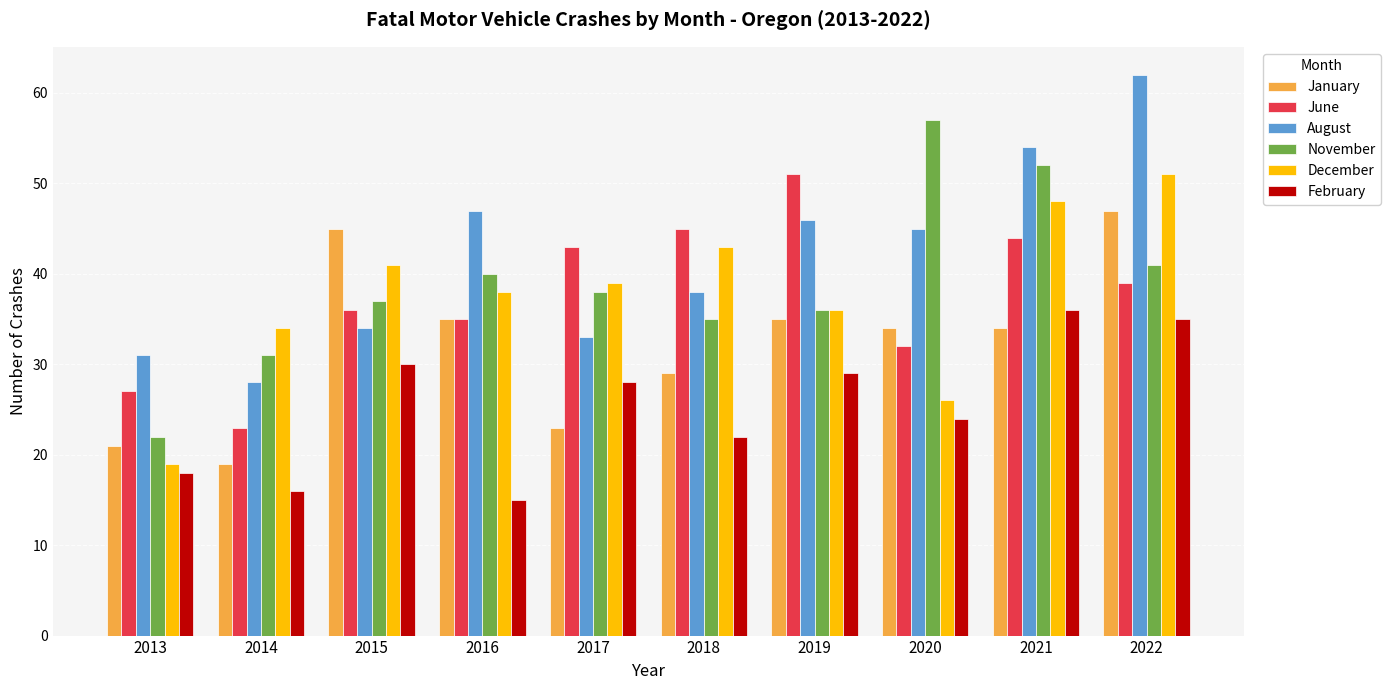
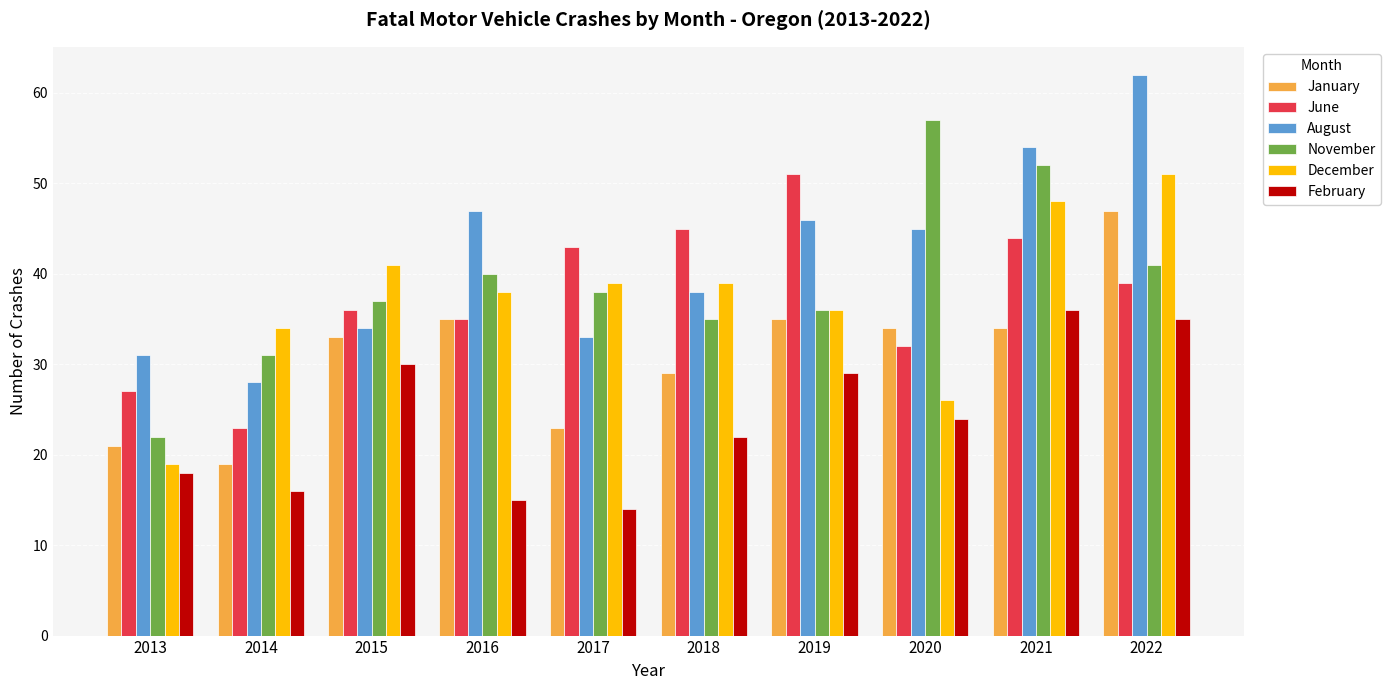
  {
    "January": {
      "2013": 21,
      "2014": 19,
-     "2015": 45,
+     "2015": 33,
      "2016": 35,
      "2017": 23,
      "2018": 29,
      "2019": 35,
      "2020": 34,
      "2021": 34,
      "2022": 47
    },
    "June": {
      "2013": 27,
      "2014": 23,
      "2015": 36,
      "2016": 35,
      "2017": 43,
      "2018": 45,
      "2019": 51,
      "2020": 32,
      "2021": 44,
      "2022": 39
    },
    "August": {
      "2013": 31,
      "2014": 28,
      "2015": 34,
      "2016": 47,
      "2017": 33,
      "2018": 38,
      "2019": 46,
      "2020": 45,
      "2021": 54,
      "2022": 62
    },
    "November": {
      "2013": 22,
      "2014": 31,
      "2015": 37,
      "2016": 40,
      "2017": 38,
      "2018": 35,
      "2019": 36,
      "2020": 57,
      "2021": 52,
      "2022": 41
    },
    "December": {
      "2013": 19,
      "2014": 34,
      "2015": 41,
      "2016": 38,
      "2017": 39,
-     "2018": 43,
+     "2018": 39,
      "2019": 36,
      "2020": 26,
      "2021": 48,
      "2022": 51
    },
    "February": {
      "2013": 18,
      "2014": 16,
      "2015": 30,
      "2016": 15,
-     "2017": 28,
+     "2017": 14,
      "2018": 22,
      "2019": 29,
      "2020": 24,
      "2021": 36,
      "2022": 35
    }
  }
